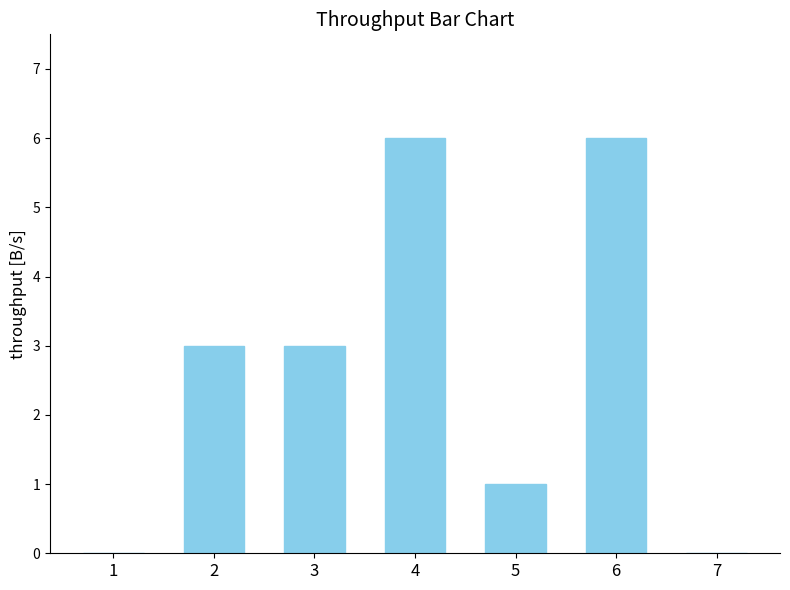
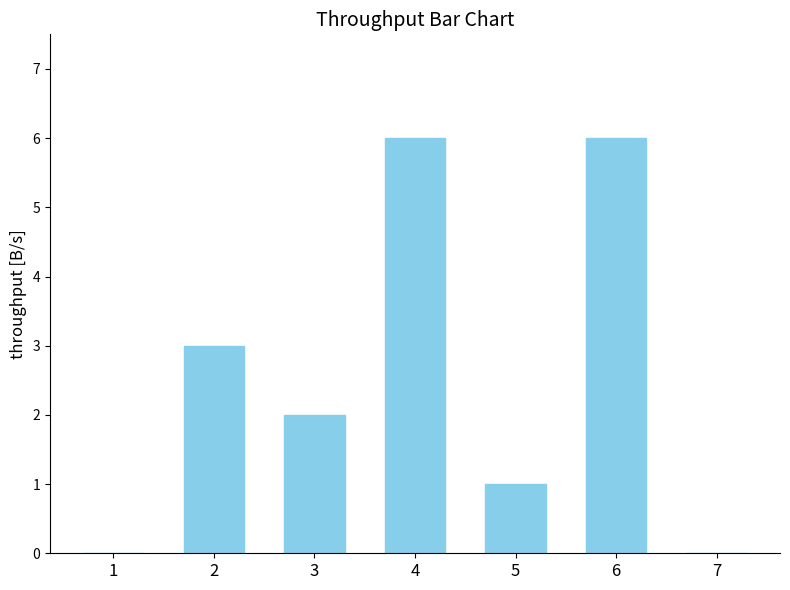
  {
    "1": 0,
    "2": 3,
-   "3": 3,
+   "3": 2,
    "4": 6,
    "5": 1,
    "6": 6,
    "7": 0
  }
